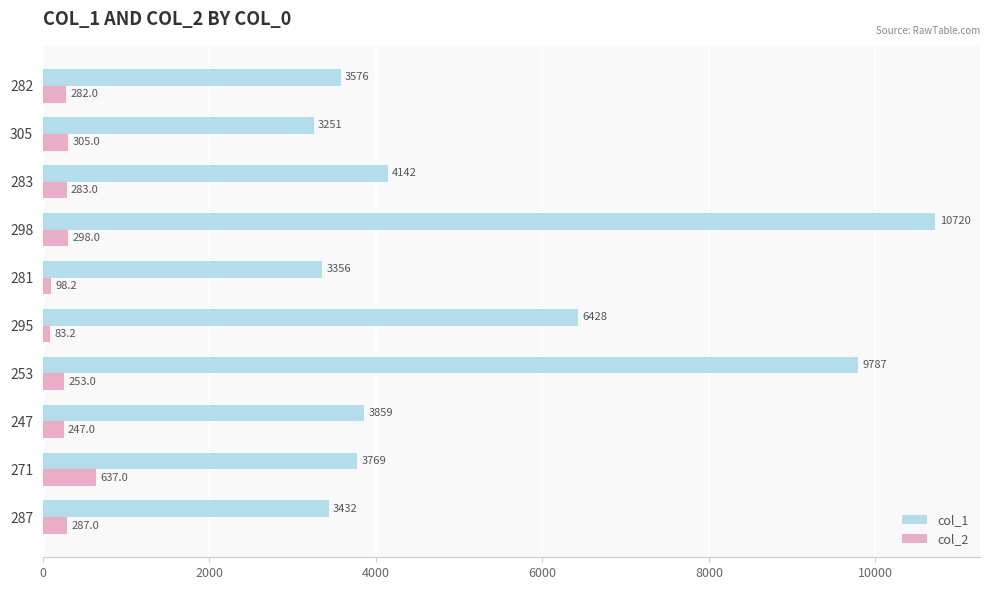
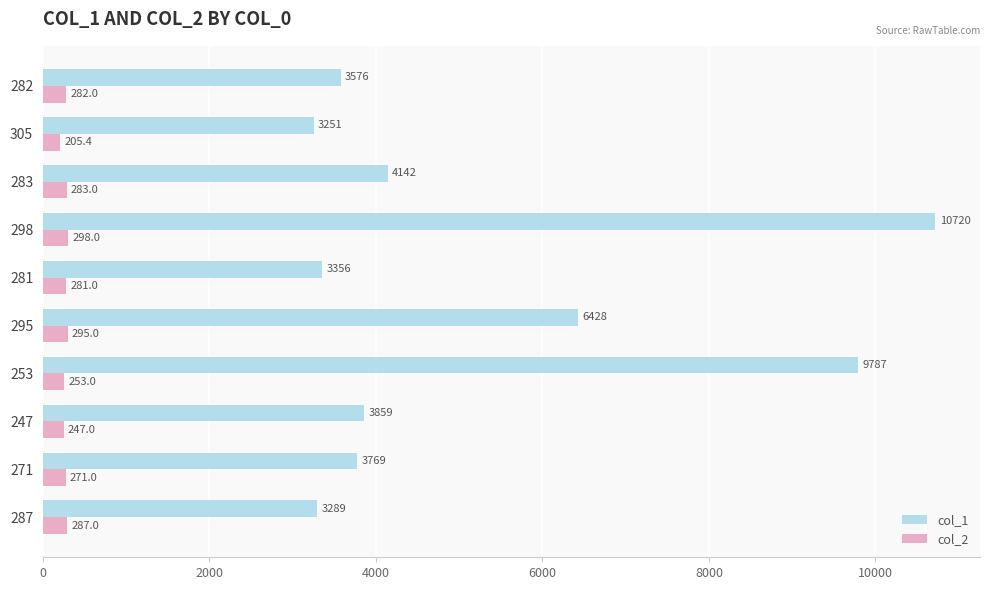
  {
    "col_1": {
      "282": 3576,
      "305": 3251,
      "283": 4142,
      "298": 10720,
      "281": 3356,
      "295": 6428,
      "253": 9787,
      "247": 3859,
      "271": 3769,
-     "287": 3432
+     "287": 3289
    },
    "col_2": {
      "282": 282.0,
-     "305": 305.0,
+     "305": 205.4,
      "283": 283.0,
      "298": 298.0,
-     "281": 98.2,
-     "295": 83.2,
+     "281": 281.0,
+     "295": 295.0,
      "253": 253.0,
      "247": 247.0,
-     "271": 637.0,
+     "271": 271.0,
      "287": 287.0
    }
  }
